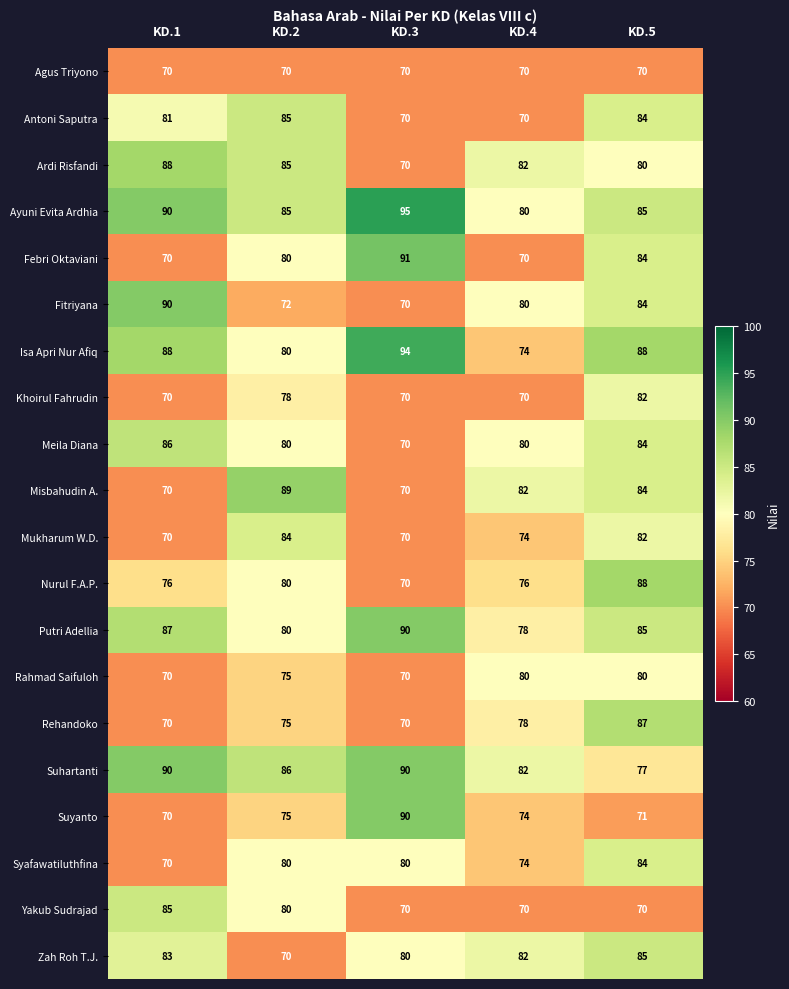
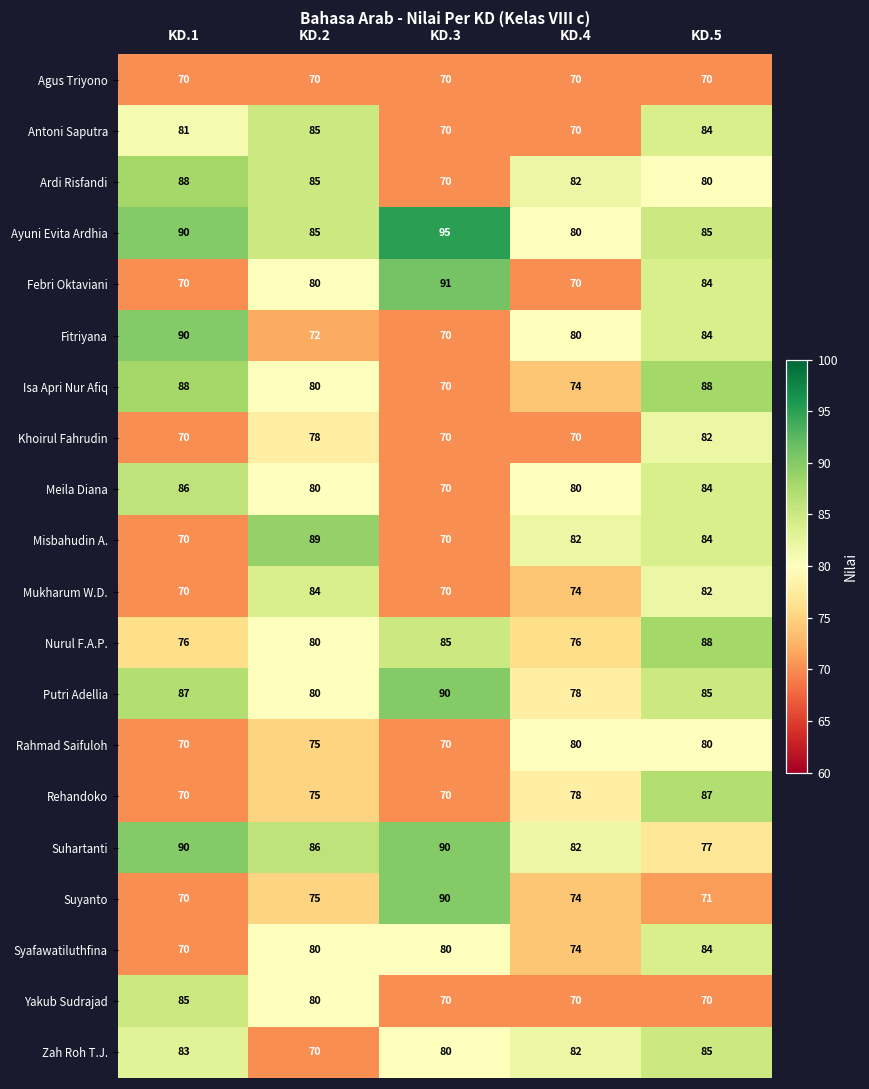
  {
    "Agus Triyono": {
      "KD.1": 70,
      "KD.2": 70,
      "KD.3": 70,
      "KD.4": 70,
      "KD.5": 70
    },
    "Antoni Saputra": {
      "KD.1": 81,
      "KD.2": 85,
      "KD.3": 70,
      "KD.4": 70,
      "KD.5": 84
    },
    "Ardi Risfandi": {
      "KD.1": 88,
      "KD.2": 85,
      "KD.3": 70,
      "KD.4": 82,
      "KD.5": 80
    },
    "Ayuni Evita Ardhia": {
      "KD.1": 90,
      "KD.2": 85,
      "KD.3": 95,
      "KD.4": 80,
      "KD.5": 85
    },
    "Febri Oktaviani": {
      "KD.1": 70,
      "KD.2": 80,
      "KD.3": 91,
      "KD.4": 70,
      "KD.5": 84
    },
    "Fitriyana": {
      "KD.1": 90,
      "KD.2": 72,
      "KD.3": 70,
      "KD.4": 80,
      "KD.5": 84
    },
    "Isa Apri Nur Afiq": {
      "KD.1": 88,
      "KD.2": 80,
-     "KD.3": 94,
+     "KD.3": 70,
      "KD.4": 74,
      "KD.5": 88
    },
    "Khoirul Fahrudin": {
      "KD.1": 70,
      "KD.2": 78,
      "KD.3": 70,
      "KD.4": 70,
      "KD.5": 82
    },
    "Meila Diana": {
      "KD.1": 86,
      "KD.2": 80,
      "KD.3": 70,
      "KD.4": 80,
      "KD.5": 84
    },
    "Misbahudin A.": {
      "KD.1": 70,
      "KD.2": 89,
      "KD.3": 70,
      "KD.4": 82,
      "KD.5": 84
    },
    "Mukharum W.D.": {
      "KD.1": 70,
      "KD.2": 84,
      "KD.3": 70,
      "KD.4": 74,
      "KD.5": 82
    },
    "Nurul F.A.P.": {
      "KD.1": 76,
      "KD.2": 80,
-     "KD.3": 70,
+     "KD.3": 85,
      "KD.4": 76,
      "KD.5": 88
    },
    "Putri Adellia": {
      "KD.1": 87,
      "KD.2": 80,
      "KD.3": 90,
      "KD.4": 78,
      "KD.5": 85
    },
    "Rahmad Saifuloh": {
      "KD.1": 70,
      "KD.2": 75,
      "KD.3": 70,
      "KD.4": 80,
      "KD.5": 80
    },
    "Rehandoko": {
      "KD.1": 70,
      "KD.2": 75,
      "KD.3": 70,
      "KD.4": 78,
      "KD.5": 87
    },
    "Suhartanti": {
      "KD.1": 90,
      "KD.2": 86,
      "KD.3": 90,
      "KD.4": 82,
      "KD.5": 77
    },
    "Suyanto": {
      "KD.1": 70,
      "KD.2": 75,
      "KD.3": 90,
      "KD.4": 74,
      "KD.5": 71
    },
    "Syafawatiluthfina": {
      "KD.1": 70,
      "KD.2": 80,
      "KD.3": 80,
      "KD.4": 74,
      "KD.5": 84
    },
    "Yakub Sudrajad": {
      "KD.1": 85,
      "KD.2": 80,
      "KD.3": 70,
      "KD.4": 70,
      "KD.5": 70
    },
    "Zah Roh T.J.": {
      "KD.1": 83,
      "KD.2": 70,
      "KD.3": 80,
      "KD.4": 82,
      "KD.5": 85
    }
  }
